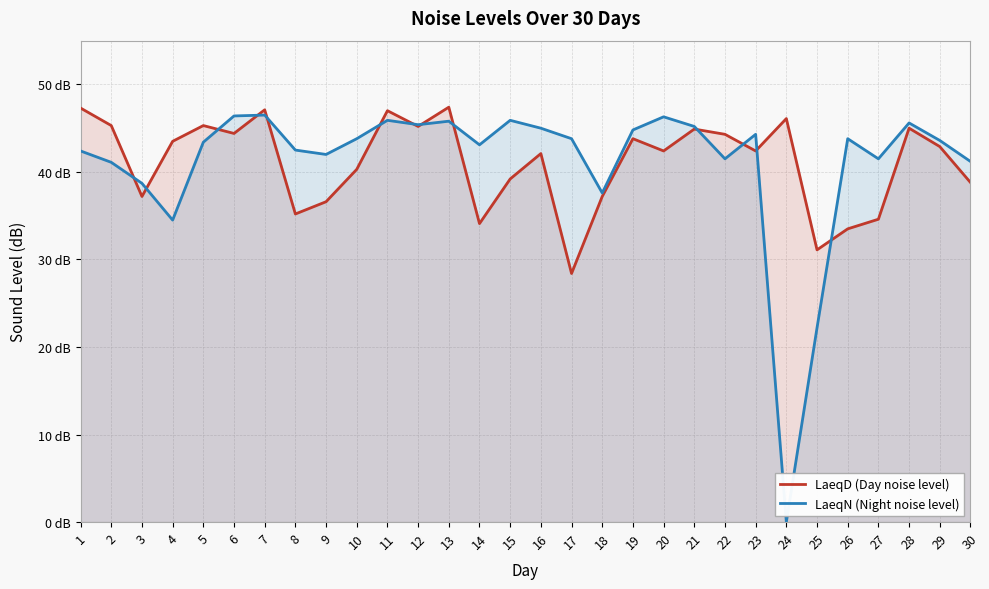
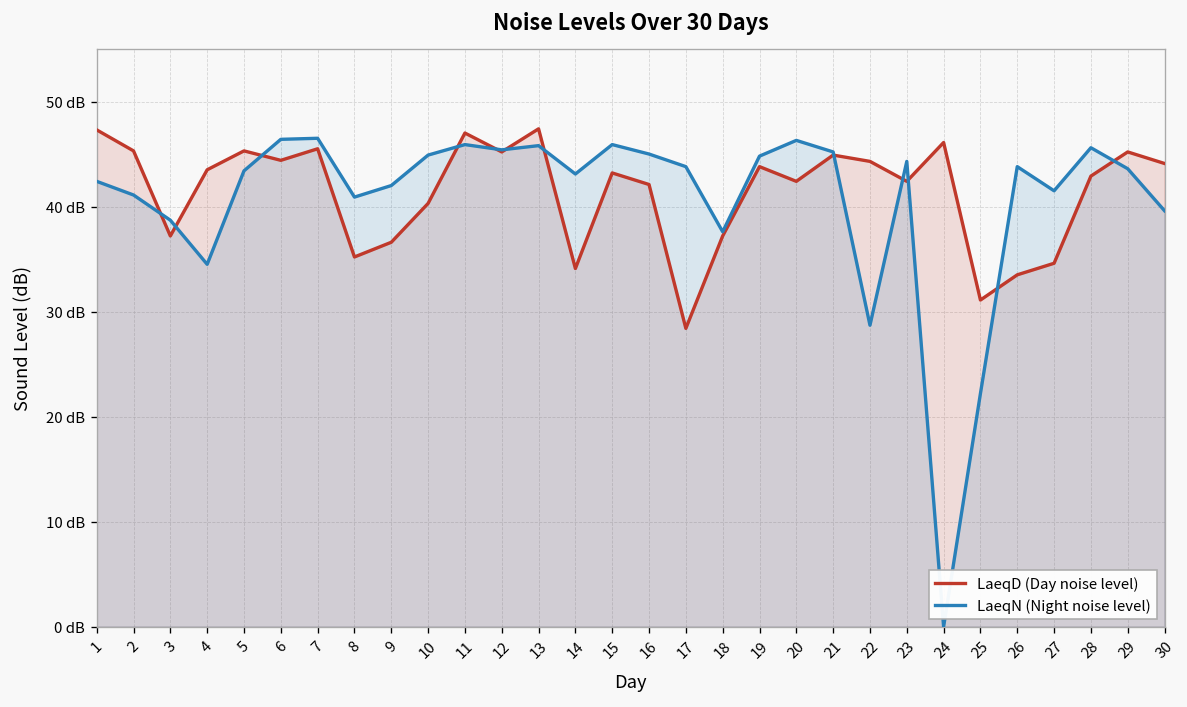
  {
    "LaeqD (Day noise level)": {
      "1": "47 dB",
      "2": "45 dB",
      "3": "37 dB",
      "4": "44 dB",
      "5": "45 dB",
      "6": "44 dB",
-     "7": "47 dB",
+     "7": "46 dB",
      "8": "35 dB",
      "9": "37 dB",
      "10": "40 dB",
      "11": "47 dB",
      "13": "47 dB",
      "14": "34 dB",
-     "15": "39 dB",
+     "15": "43 dB",
      "16": "42 dB",
      "17": "28 dB",
      "18": "37 dB",
      "19": "44 dB",
      "20": "42 dB",
      "21": "45 dB",
      "22": "44 dB",
      "23": "42 dB",
      "24": "46 dB",
      "25": "31 dB",
      "26": "34 dB",
      "27": "35 dB",
-     "28": "45 dB",
-     "29": "43 dB",
-     "30": "39 dB"
+     "28": "43 dB",
+     "29": "45 dB",
+     "30": "44 dB"
    },
    "LaeqN (Night noise level)": {
      "1": "42 dB",
      "2": "41 dB",
      "3": "39 dB",
      "4": "35 dB",
      "5": "43 dB",
      "6": "46 dB",
      "7": "47 dB",
-     "8": "43 dB",
+     "8": "41 dB",
      "9": "42 dB",
-     "10": "44 dB",
+     "10": "45 dB",
      "11": "46 dB",
      "13": "46 dB",
      "14": "43 dB",
      "15": "46 dB",
      "16": "45 dB",
      "17": "44 dB",
      "18": "38 dB",
      "19": "45 dB",
      "20": "46 dB",
      "21": "45 dB",
-     "22": "42 dB",
+     "22": "29 dB",
      "23": "44 dB",
      "24": "0 dB",
      "25": "22 dB",
      "26": "44 dB",
      "27": "42 dB",
      "28": "46 dB",
      "29": "44 dB",
-     "30": "41 dB"
+     "30": "40 dB"
    }
  }
